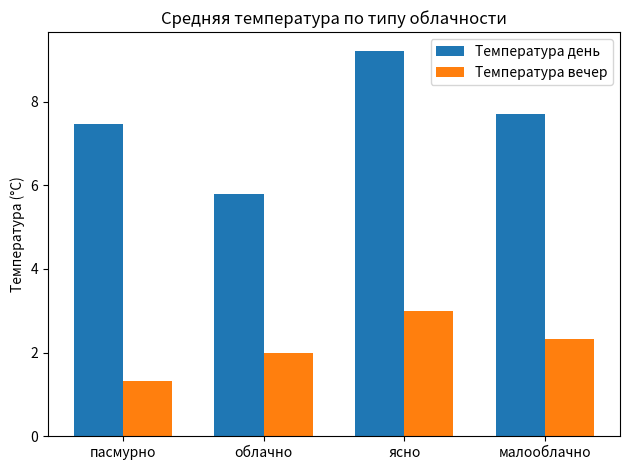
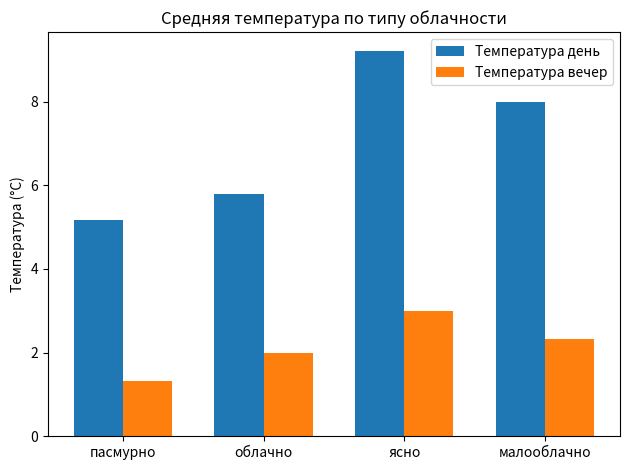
  {
    "Температура день": {
-     "пасмурно": 7.5,
+     "пасмурно": 5.2,
      "облачно": 5.8,
      "ясно": 9.2,
-     "малооблачно": 7.7
+     "малооблачно": 8.0
    },
    "Температура вечер": {
      "пасмурно": 1.3,
      "облачно": 2.0,
      "ясно": 3.0,
      "малооблачно": 2.3
    }
  }
